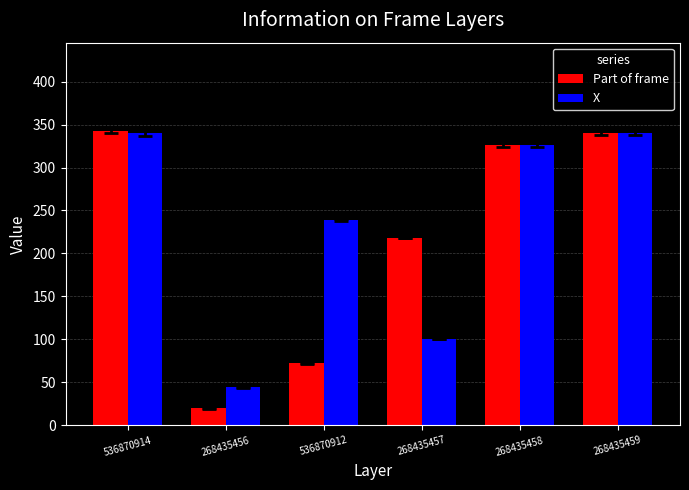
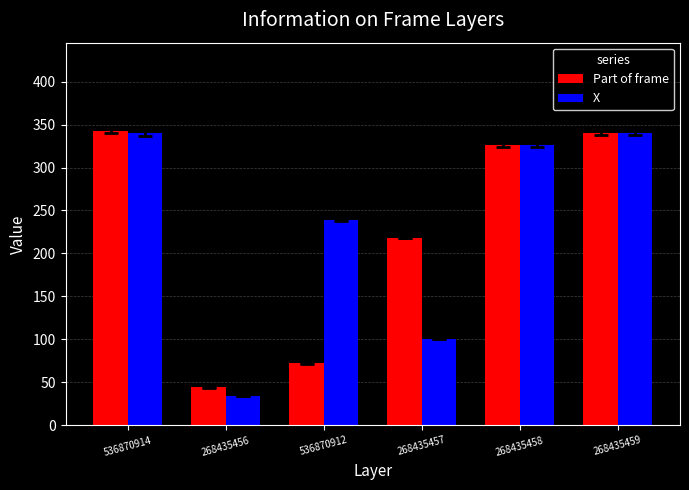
  {
    "Part of frame": {
      "536870914": 340,
-     "268435456": 20,
+     "268435456": 40,
      "536870912": 70,
      "268435457": 220,
      "268435458": 330,
      "268435459": 340
    },
    "X": {
      "536870914": 340,
-     "268435456": 40,
+     "268435456": 30,
      "536870912": 240,
      "268435457": 100,
      "268435458": 330,
      "268435459": 340
    }
  }
